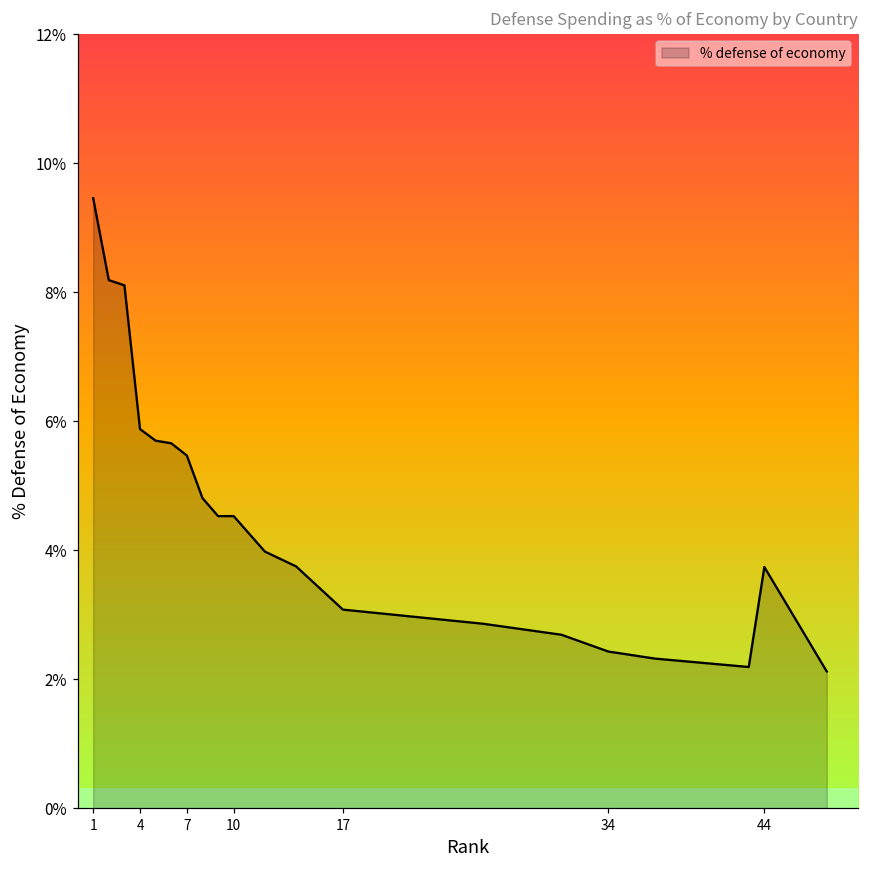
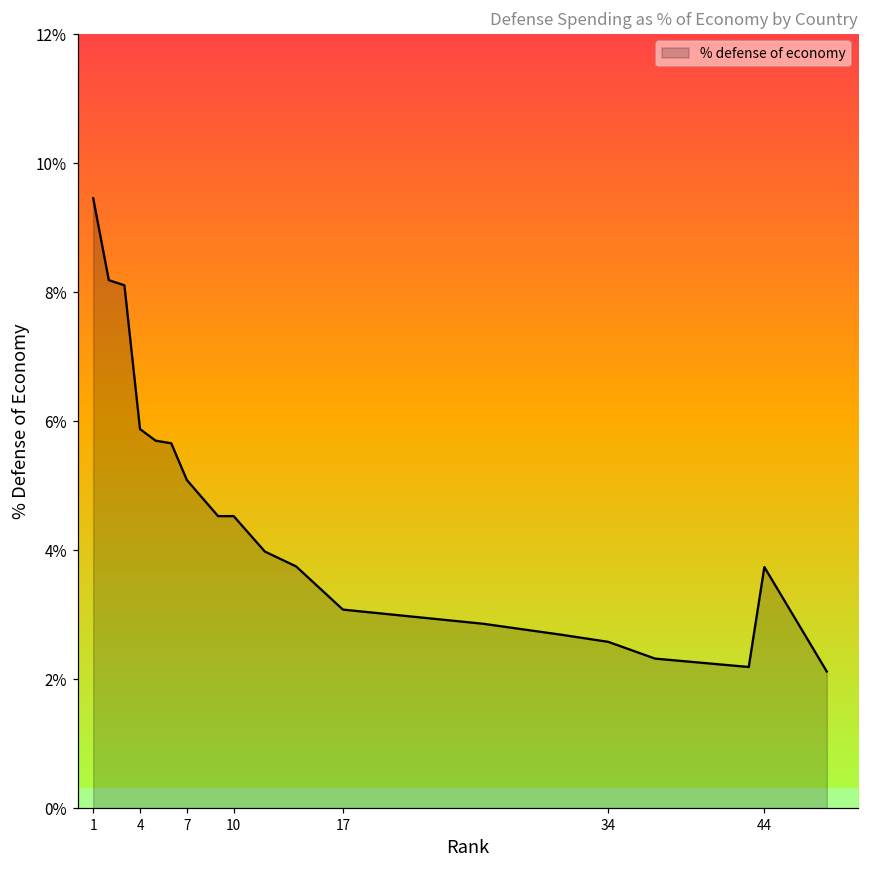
  {
    "1": "9.5%",
    "4": "5.9%",
-   "7": "5.5%",
+   "7": "5.1%",
    "10": "4.5%",
    "17": "3.1%",
-   "34": "2.4%",
+   "34": "2.6%",
    "44": "3.7%"
  }
